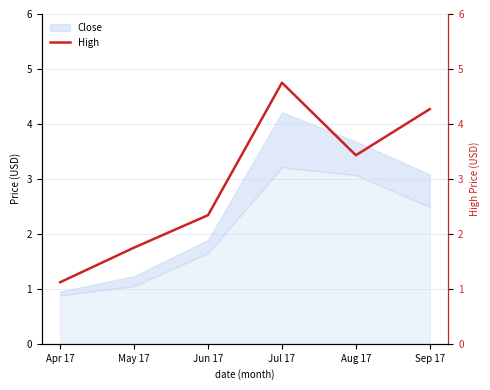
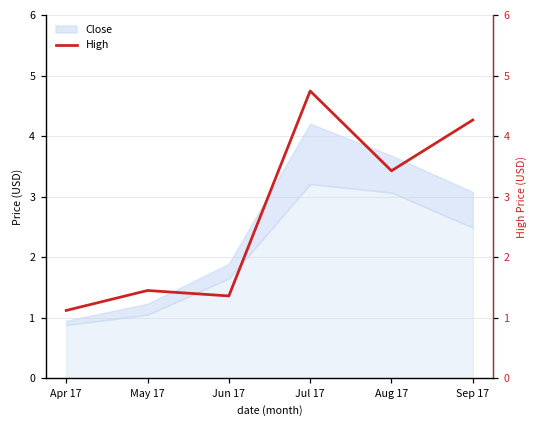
  {
    "High": {
      "Apr 17": 1.1,
-     "May 17": 1.8,
-     "Jun 17": 2.3,
+     "May 17": 1.5,
+     "Jun 17": 1.4,
      "Jul 17": 4.8,
      "Aug 17": 3.4,
      "Sep 17": 4.3
    }
  }
